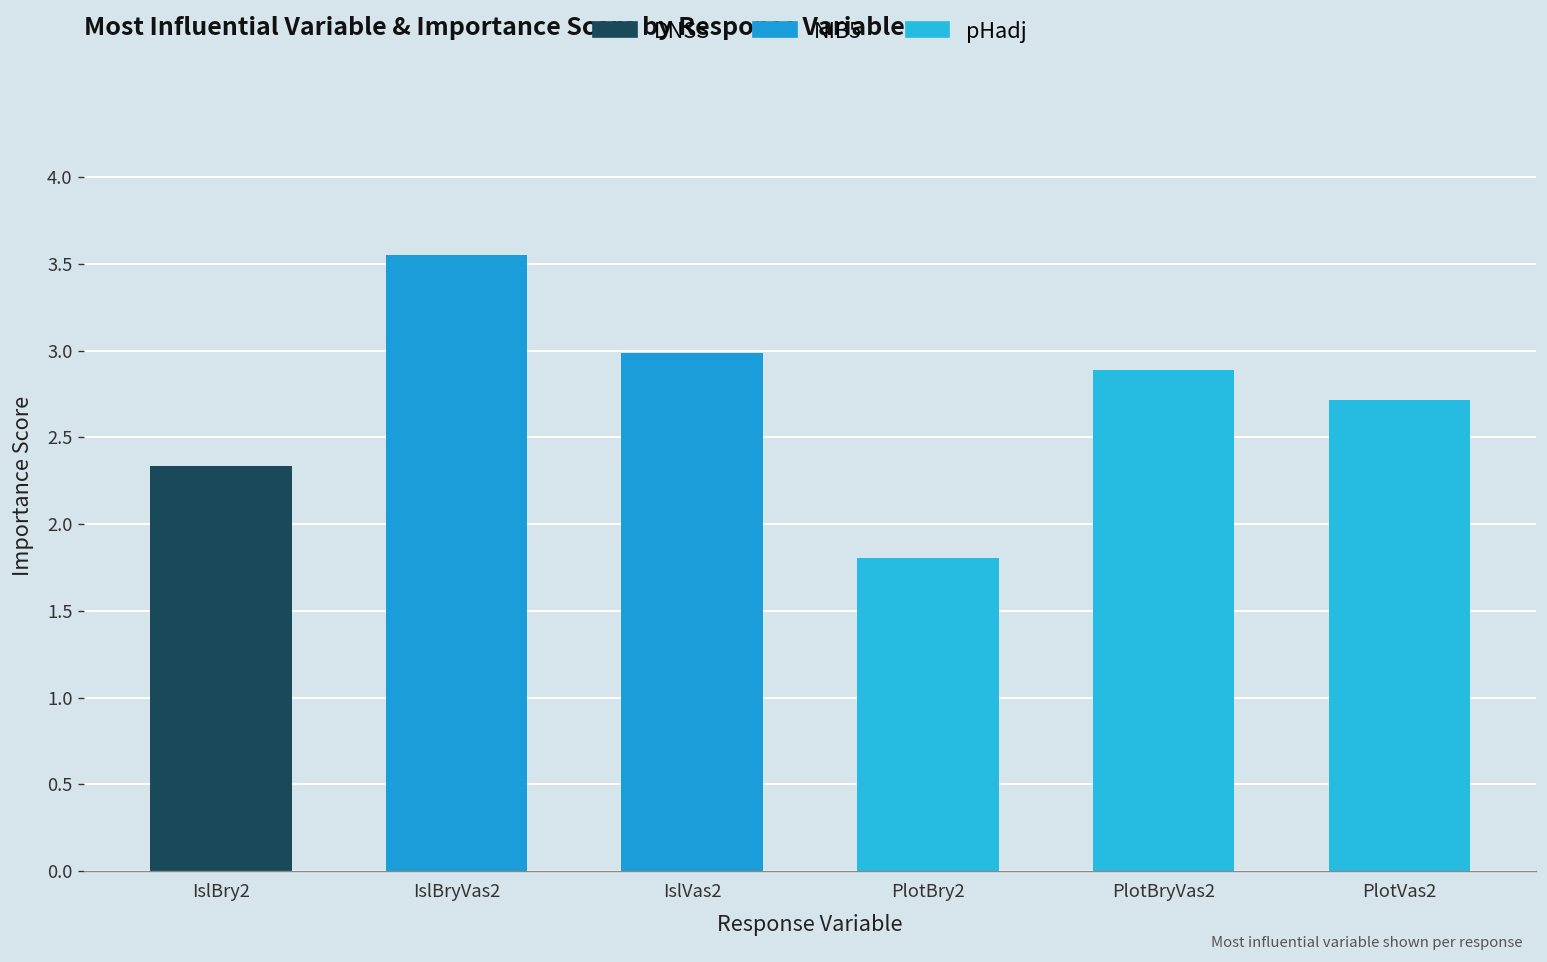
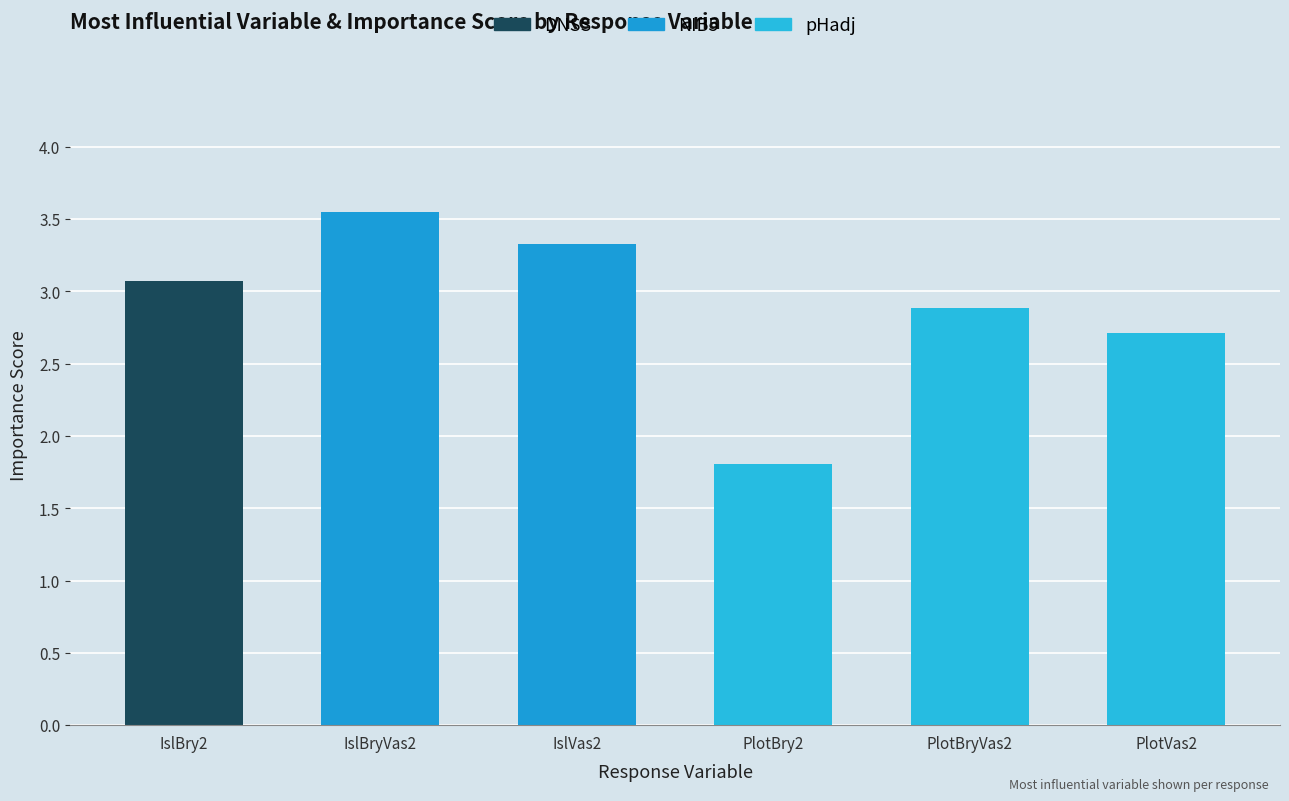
  {
-   "IslBry2": 2.33,
+   "IslBry2": 3.07,
    "IslBryVas2": 3.55,
-   "IslVas2": 2.99,
+   "IslVas2": 3.33,
    "PlotBry2": 1.81,
    "PlotBryVas2": 2.89,
    "PlotVas2": 2.71
  }
